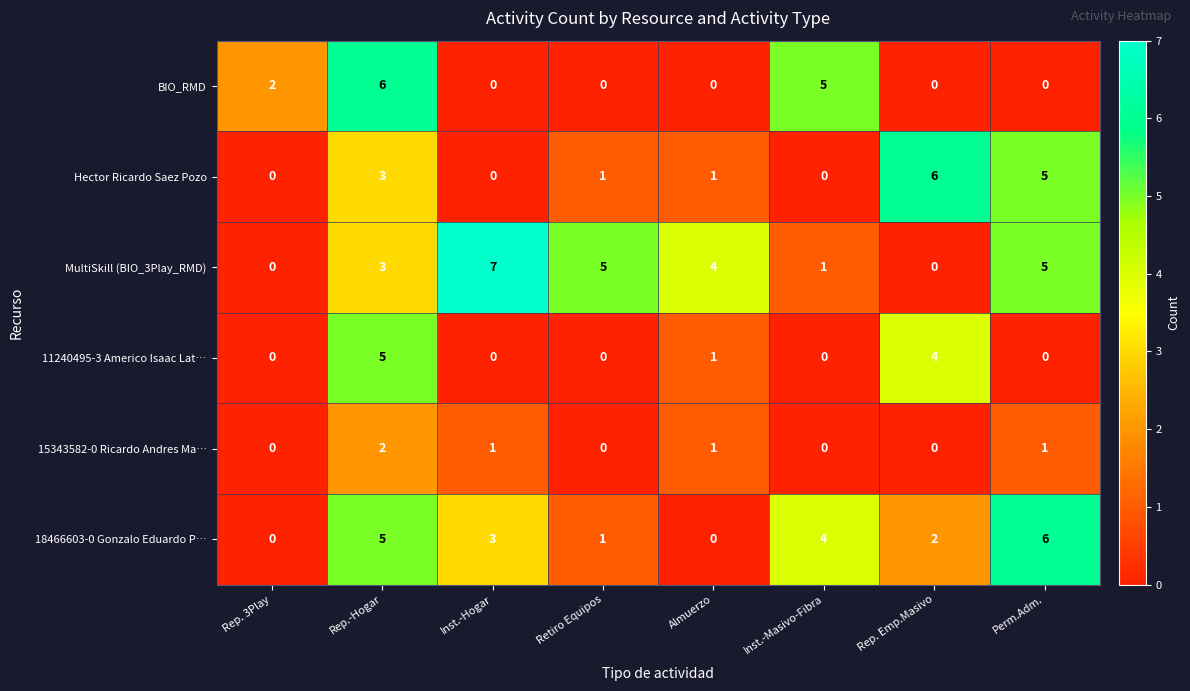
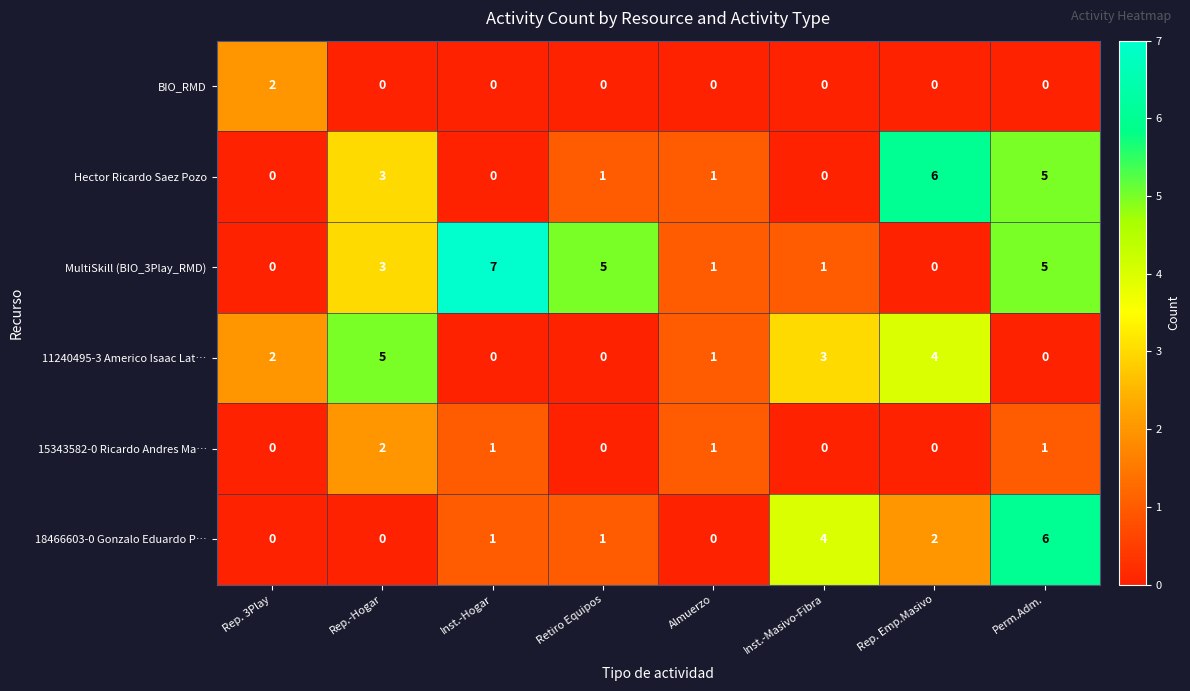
  {
    "BIO_RMD": {
      "Rep. 3Play": 2,
-     "Rep.-Hogar": 6,
+     "Rep.-Hogar": 0,
      "Inst.-Hogar": 0,
      "Retiro Equipos": 0,
      "Almuerzo": 0,
-     "Inst.-Masivo-Fibra": 5,
+     "Inst.-Masivo-Fibra": 0,
      "Rep. Emp.Masivo": 0,
      "Perm.Adm.": 0
    },
    "Hector Ricardo Saez Pozo": {
      "Rep. 3Play": 0,
      "Rep.-Hogar": 3,
      "Inst.-Hogar": 0,
      "Retiro Equipos": 1,
      "Almuerzo": 1,
      "Inst.-Masivo-Fibra": 0,
      "Rep. Emp.Masivo": 6,
      "Perm.Adm.": 5
    },
    "MultiSkill (BIO_3Play_RMD)": {
      "Rep. 3Play": 0,
      "Rep.-Hogar": 3,
      "Inst.-Hogar": 7,
      "Retiro Equipos": 5,
-     "Almuerzo": 4,
+     "Almuerzo": 1,
      "Inst.-Masivo-Fibra": 1,
      "Rep. Emp.Masivo": 0,
      "Perm.Adm.": 5
    },
    "11240495-3 Americo Isaac Lat…": {
-     "Rep. 3Play": 0,
+     "Rep. 3Play": 2,
      "Rep.-Hogar": 5,
      "Inst.-Hogar": 0,
      "Retiro Equipos": 0,
      "Almuerzo": 1,
-     "Inst.-Masivo-Fibra": 0,
+     "Inst.-Masivo-Fibra": 3,
      "Rep. Emp.Masivo": 4,
      "Perm.Adm.": 0
    },
    "15343582-0 Ricardo Andres Ma…": {
      "Rep. 3Play": 0,
      "Rep.-Hogar": 2,
      "Inst.-Hogar": 1,
      "Retiro Equipos": 0,
      "Almuerzo": 1,
      "Inst.-Masivo-Fibra": 0,
      "Rep. Emp.Masivo": 0,
      "Perm.Adm.": 1
    },
    "18466603-0 Gonzalo Eduardo P…": {
      "Rep. 3Play": 0,
-     "Rep.-Hogar": 5,
-     "Inst.-Hogar": 3,
+     "Rep.-Hogar": 0,
+     "Inst.-Hogar": 1,
      "Retiro Equipos": 1,
      "Almuerzo": 0,
      "Inst.-Masivo-Fibra": 4,
      "Rep. Emp.Masivo": 2,
      "Perm.Adm.": 6
    }
  }
